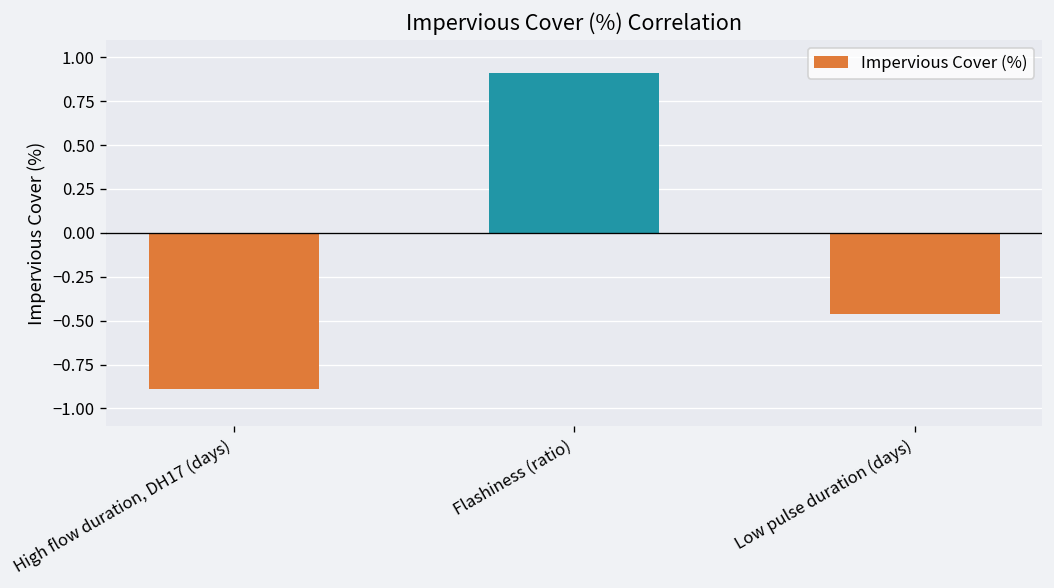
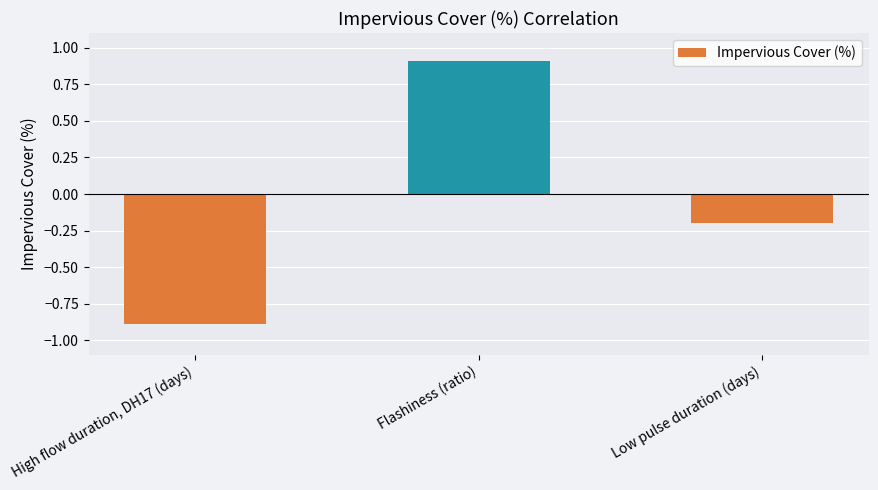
  {
    "High flow duration, DH17 (days)": -0.89,
    "Flashiness (ratio)": 0.91,
-   "Low pulse duration (days)": -0.46
+   "Low pulse duration (days)": -0.20
  }
